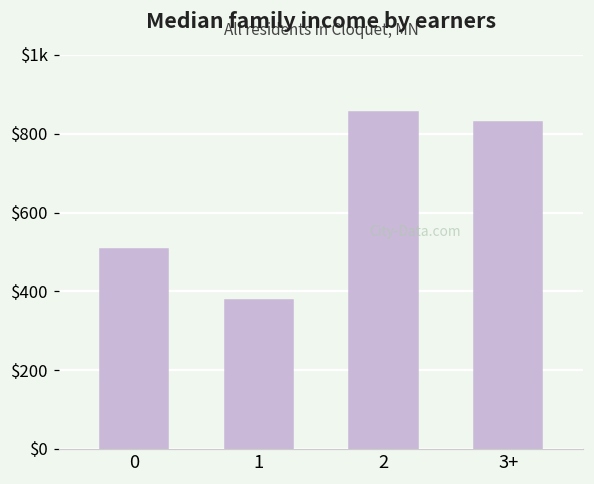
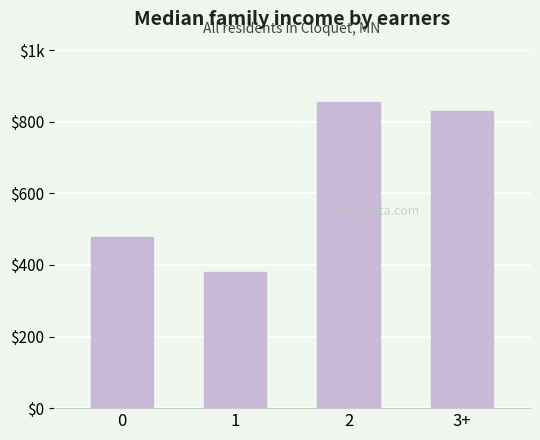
  {
-   "0": "$510",
+   "0": "$480",
    "1": "$380",
    "2": "$860",
    "3+": "$830"
  }
